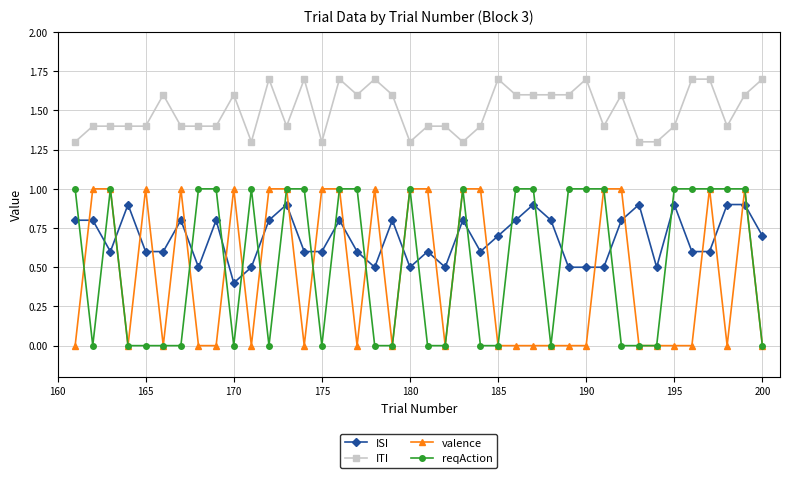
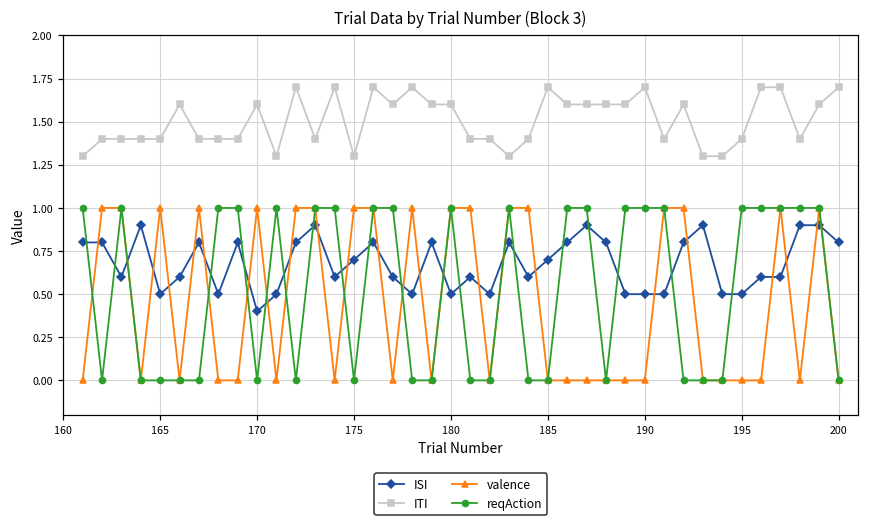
  {
    "ISI": {
-     "165": 0.6,
+     "165": 0.5,
      "170": 0.4,
-     "175": 0.6,
+     "175": 0.7,
      "180": 0.5,
      "185": 0.7,
      "190": 0.5,
-     "195": 0.9,
-     "200": 0.7
+     "195": 0.5,
+     "200": 0.8
    },
    "ITI": {
      "165": 1.4,
      "170": 1.6,
      "175": 1.3,
-     "180": 1.3,
+     "180": 1.6,
      "185": 1.7,
      "190": 1.7,
      "195": 1.4,
      "200": 1.7
    },
    "valence": {
      "165": 1.0,
      "170": 1.0,
      "175": 1.0,
      "190": 0.0,
      "195": 0.0
    },
    "reqAction": {
      "165": 0.0,
      "170": 0.0,
      "175": 0.0,
      "190": 1.0,
      "195": 1.0
    }
  }
